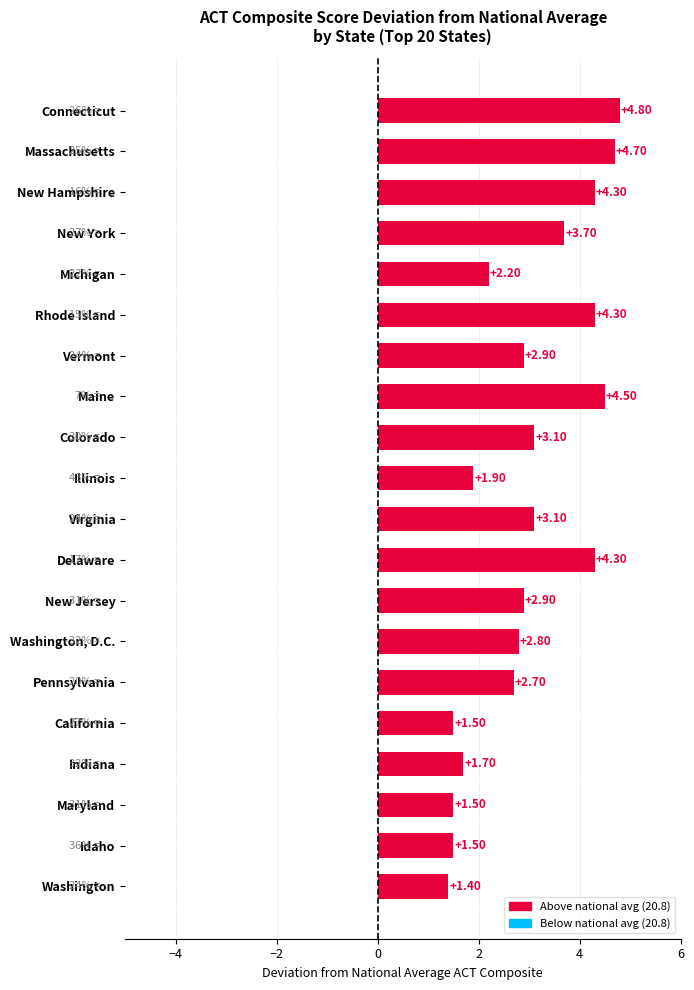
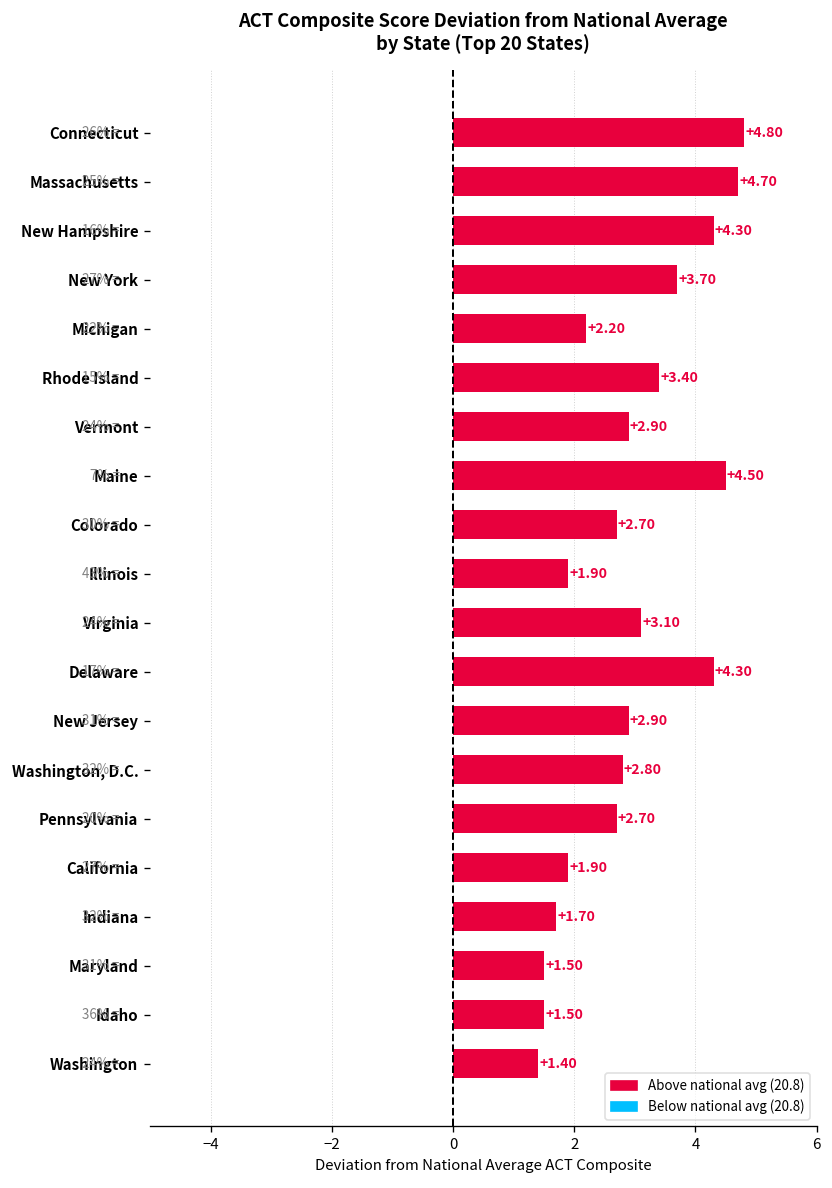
  {
    "Connecticut": "+4.80",
    "Massachusetts": "+4.70",
    "New Hampshire": "+4.30",
    "New York": "+3.70",
    "Michigan": "+2.20",
-   "Rhode Island": "+4.30",
+   "Rhode Island": "+3.40",
    "Vermont": "+2.90",
    "Maine": "+4.50",
-   "Colorado": "+3.10",
+   "Colorado": "+2.70",
    "Illinois": "+1.90",
    "Virginia": "+3.10",
    "Delaware": "+4.30",
    "New Jersey": "+2.90",
    "Washington, D.C.": "+2.80",
    "Pennsylvania": "+2.70",
-   "California": "+1.50",
+   "California": "+1.90",
    "Indiana": "+1.70",
    "Maryland": "+1.50",
    "Idaho": "+1.50",
    "Washington": "+1.40"
  }
